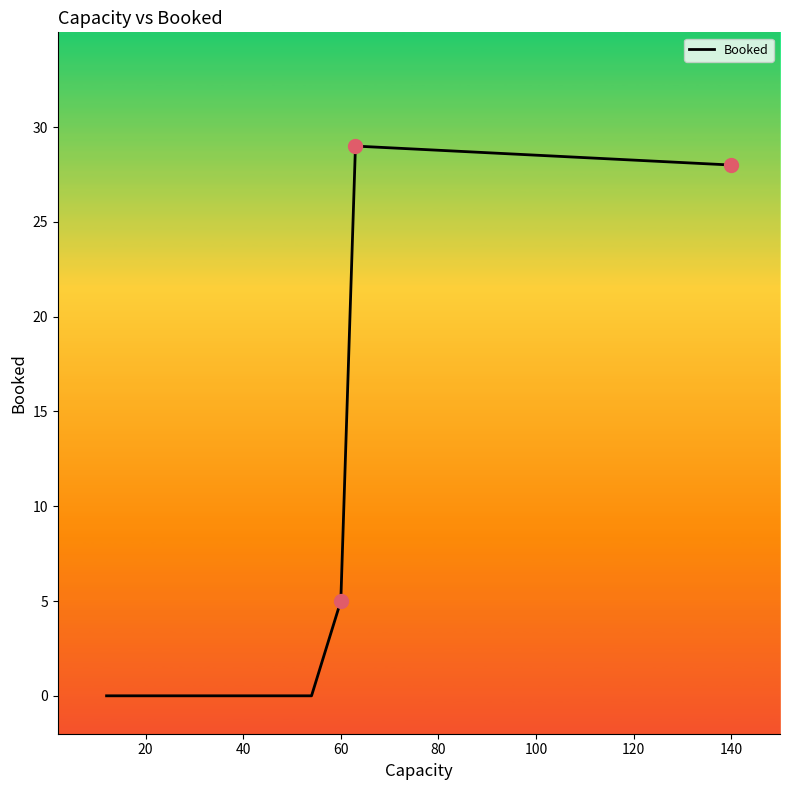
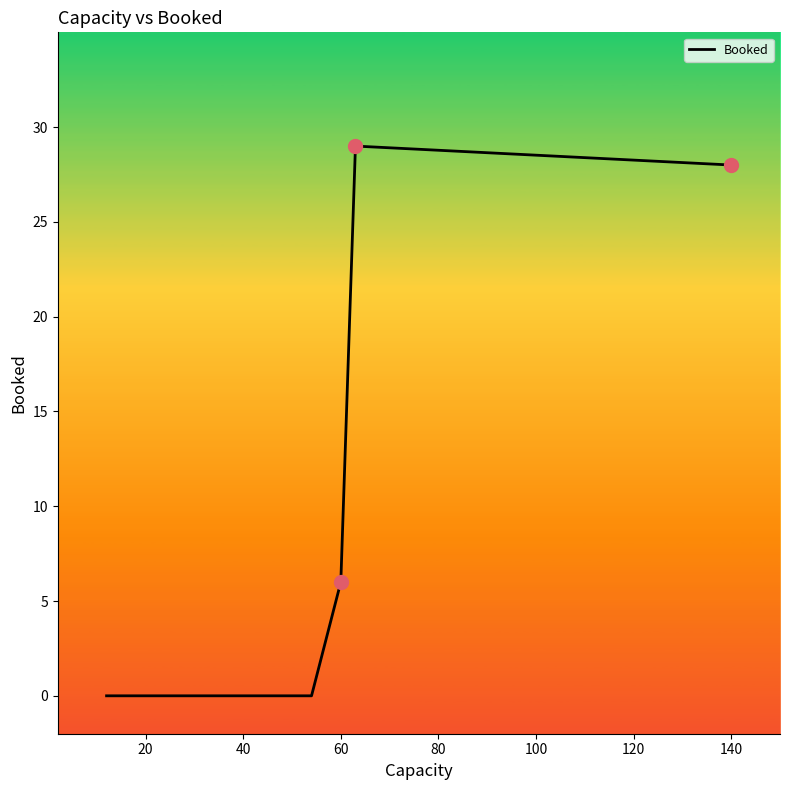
  {
    "Booked": {
      "20": 0,
-     "60": 5
+     "60": 6
    }
  }
